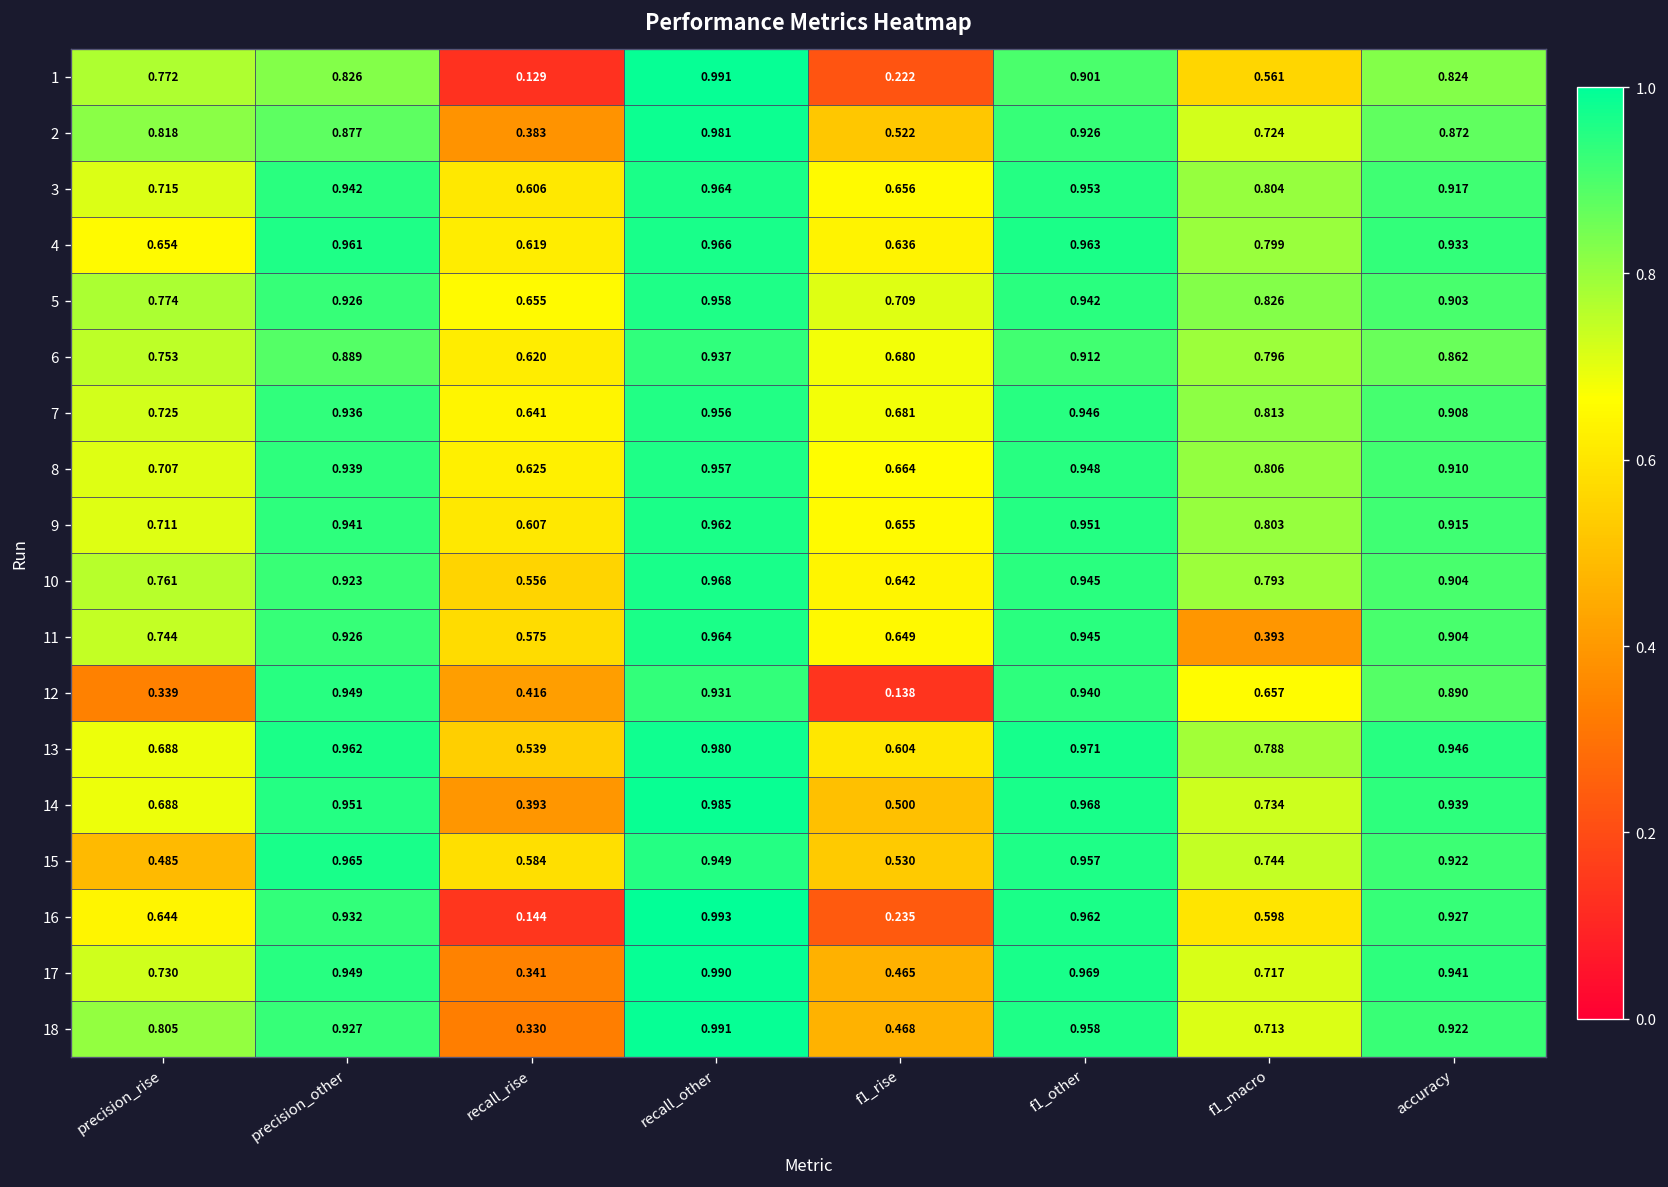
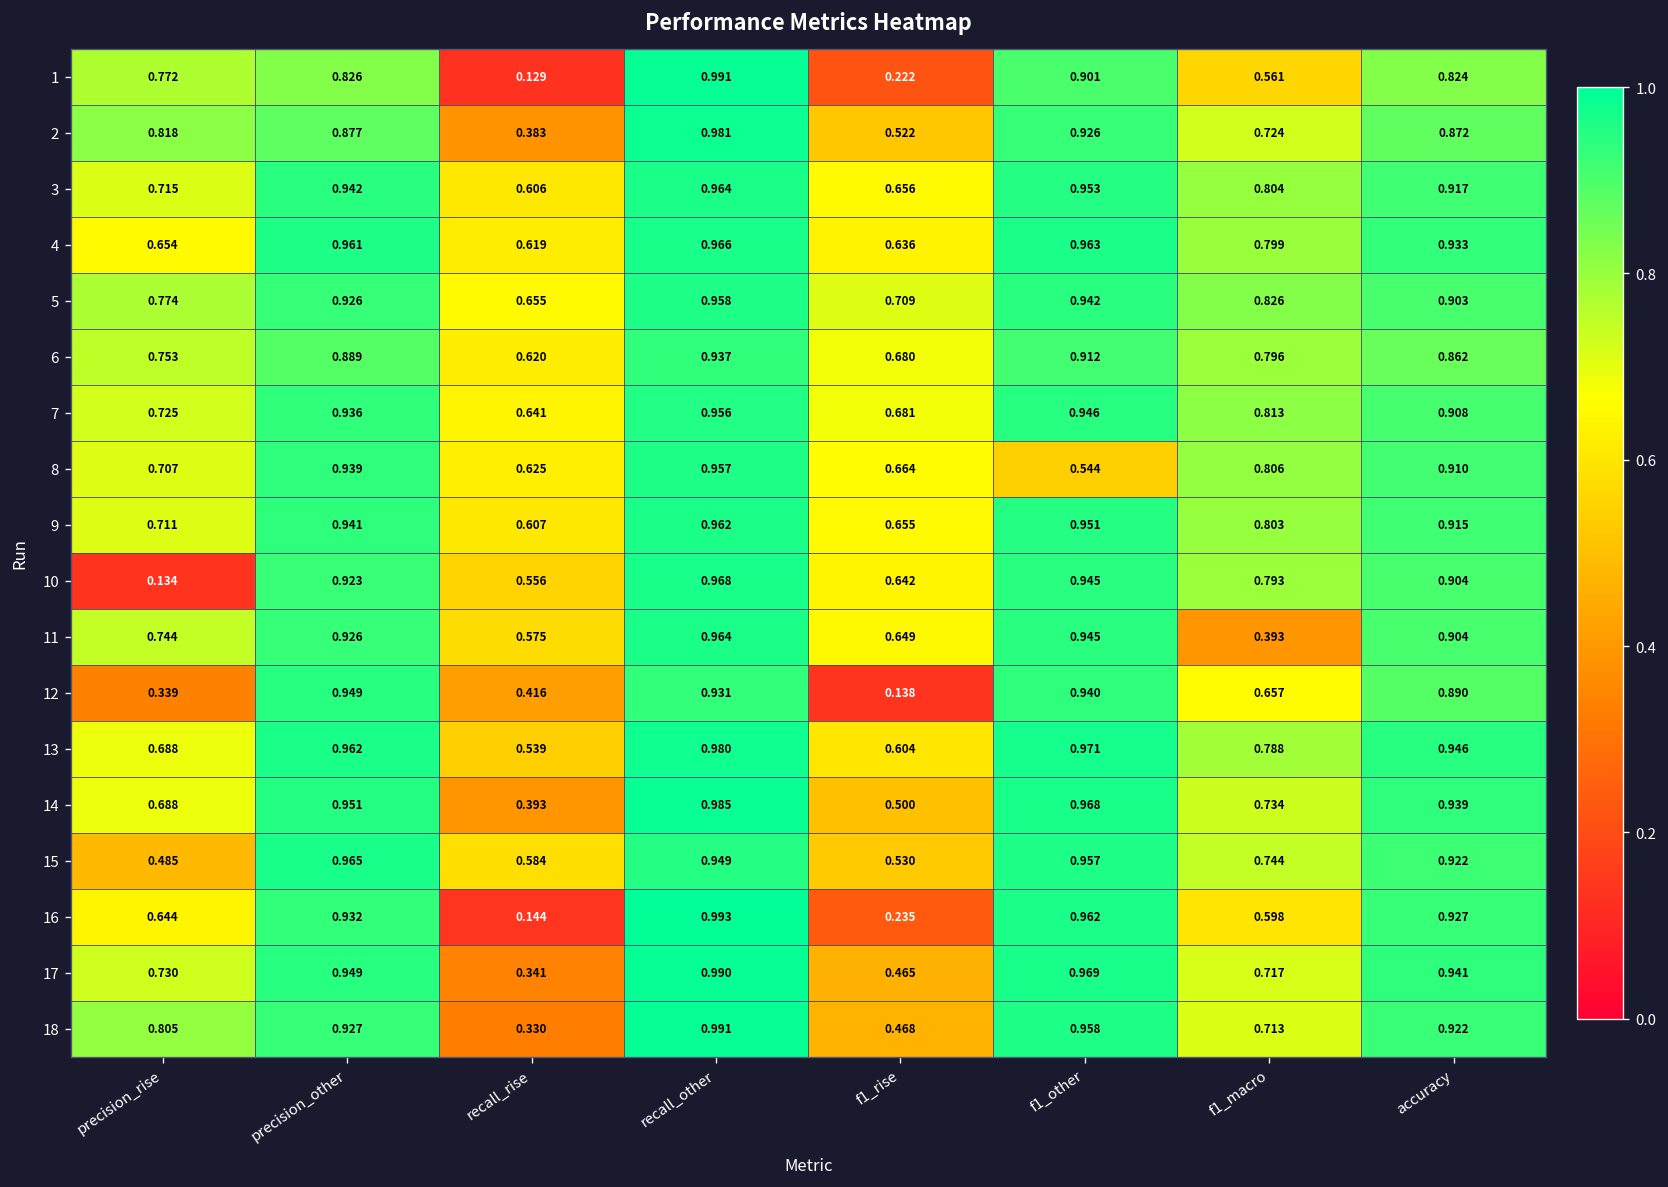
  {
    "1": {
      "precision_rise": 0.772,
      "precision_other": 0.826,
      "recall_rise": 0.129,
      "recall_other": 0.991,
      "f1_rise": 0.222,
      "f1_other": 0.901,
      "f1_macro": 0.561,
      "accuracy": 0.824
    },
    "2": {
      "precision_rise": 0.818,
      "precision_other": 0.877,
      "recall_rise": 0.383,
      "recall_other": 0.981,
      "f1_rise": 0.522,
      "f1_other": 0.926,
      "f1_macro": 0.724,
      "accuracy": 0.872
    },
    "3": {
      "precision_rise": 0.715,
      "precision_other": 0.942,
      "recall_rise": 0.606,
      "recall_other": 0.964,
      "f1_rise": 0.656,
      "f1_other": 0.953,
      "f1_macro": 0.804,
      "accuracy": 0.917
    },
    "4": {
      "precision_rise": 0.654,
      "precision_other": 0.961,
      "recall_rise": 0.619,
      "recall_other": 0.966,
      "f1_rise": 0.636,
      "f1_other": 0.963,
      "f1_macro": 0.799,
      "accuracy": 0.933
    },
    "5": {
      "precision_rise": 0.774,
      "precision_other": 0.926,
      "recall_rise": 0.655,
      "recall_other": 0.958,
      "f1_rise": 0.709,
      "f1_other": 0.942,
      "f1_macro": 0.826,
      "accuracy": 0.903
    },
    "6": {
      "precision_rise": 0.753,
      "precision_other": 0.889,
      "recall_rise": 0.620,
      "recall_other": 0.937,
      "f1_rise": 0.680,
      "f1_other": 0.912,
      "f1_macro": 0.796,
      "accuracy": 0.862
    },
    "7": {
      "precision_rise": 0.725,
      "precision_other": 0.936,
      "recall_rise": 0.641,
      "recall_other": 0.956,
      "f1_rise": 0.681,
      "f1_other": 0.946,
      "f1_macro": 0.813,
      "accuracy": 0.908
    },
    "8": {
      "precision_rise": 0.707,
      "precision_other": 0.939,
      "recall_rise": 0.625,
      "recall_other": 0.957,
      "f1_rise": 0.664,
-     "f1_other": 0.948,
+     "f1_other": 0.544,
      "f1_macro": 0.806,
      "accuracy": 0.910
    },
    "9": {
      "precision_rise": 0.711,
      "precision_other": 0.941,
      "recall_rise": 0.607,
      "recall_other": 0.962,
      "f1_rise": 0.655,
      "f1_other": 0.951,
      "f1_macro": 0.803,
      "accuracy": 0.915
    },
    "10": {
-     "precision_rise": 0.761,
+     "precision_rise": 0.134,
      "precision_other": 0.923,
      "recall_rise": 0.556,
      "recall_other": 0.968,
      "f1_rise": 0.642,
      "f1_other": 0.945,
      "f1_macro": 0.793,
      "accuracy": 0.904
    },
    "11": {
      "precision_rise": 0.744,
      "precision_other": 0.926,
      "recall_rise": 0.575,
      "recall_other": 0.964,
      "f1_rise": 0.649,
      "f1_other": 0.945,
      "f1_macro": 0.393,
      "accuracy": 0.904
    },
    "12": {
      "precision_rise": 0.339,
      "precision_other": 0.949,
      "recall_rise": 0.416,
      "recall_other": 0.931,
      "f1_rise": 0.138,
      "f1_other": 0.940,
      "f1_macro": 0.657,
      "accuracy": 0.890
    },
    "13": {
      "precision_rise": 0.688,
      "precision_other": 0.962,
      "recall_rise": 0.539,
      "recall_other": 0.980,
      "f1_rise": 0.604,
      "f1_other": 0.971,
      "f1_macro": 0.788,
      "accuracy": 0.946
    },
    "14": {
      "precision_rise": 0.688,
      "precision_other": 0.951,
      "recall_rise": 0.393,
      "recall_other": 0.985,
      "f1_rise": 0.500,
      "f1_other": 0.968,
      "f1_macro": 0.734,
      "accuracy": 0.939
    },
    "15": {
      "precision_rise": 0.485,
      "precision_other": 0.965,
      "recall_rise": 0.584,
      "recall_other": 0.949,
      "f1_rise": 0.530,
      "f1_other": 0.957,
      "f1_macro": 0.744,
      "accuracy": 0.922
    },
    "16": {
      "precision_rise": 0.644,
      "precision_other": 0.932,
      "recall_rise": 0.144,
      "recall_other": 0.993,
      "f1_rise": 0.235,
      "f1_other": 0.962,
      "f1_macro": 0.598,
      "accuracy": 0.927
    },
    "17": {
      "precision_rise": 0.730,
      "precision_other": 0.949,
      "recall_rise": 0.341,
      "recall_other": 0.990,
      "f1_rise": 0.465,
      "f1_other": 0.969,
      "f1_macro": 0.717,
      "accuracy": 0.941
    },
    "18": {
      "precision_rise": 0.805,
      "precision_other": 0.927,
      "recall_rise": 0.330,
      "recall_other": 0.991,
      "f1_rise": 0.468,
      "f1_other": 0.958,
      "f1_macro": 0.713,
      "accuracy": 0.922
    }
  }
